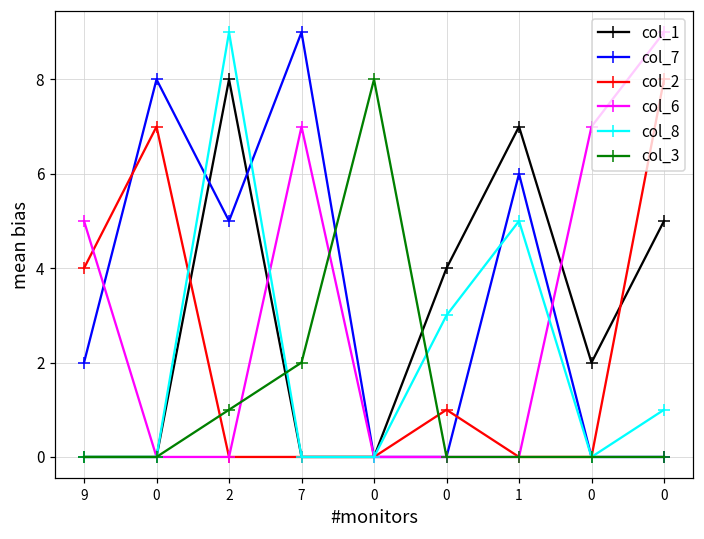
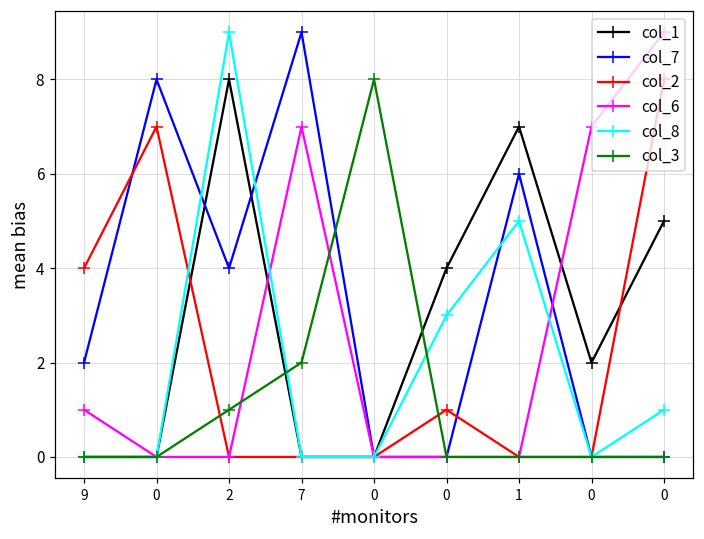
  {
    "col_1": {
      "2": 8,
      "1": 7
    },
    "col_7": {
      "9": 2,
-     "2": 5,
+     "2": 4,
      "7": 9,
      "1": 6
    },
    "col_2": {
      "9": 4
    },
    "col_6": {
-     "9": 5,
+     "9": 1,
      "7": 7
    },
    "col_8": {
      "2": 9,
      "1": 5
    },
    "col_3": {
      "2": 1,
      "7": 2
    }
  }
